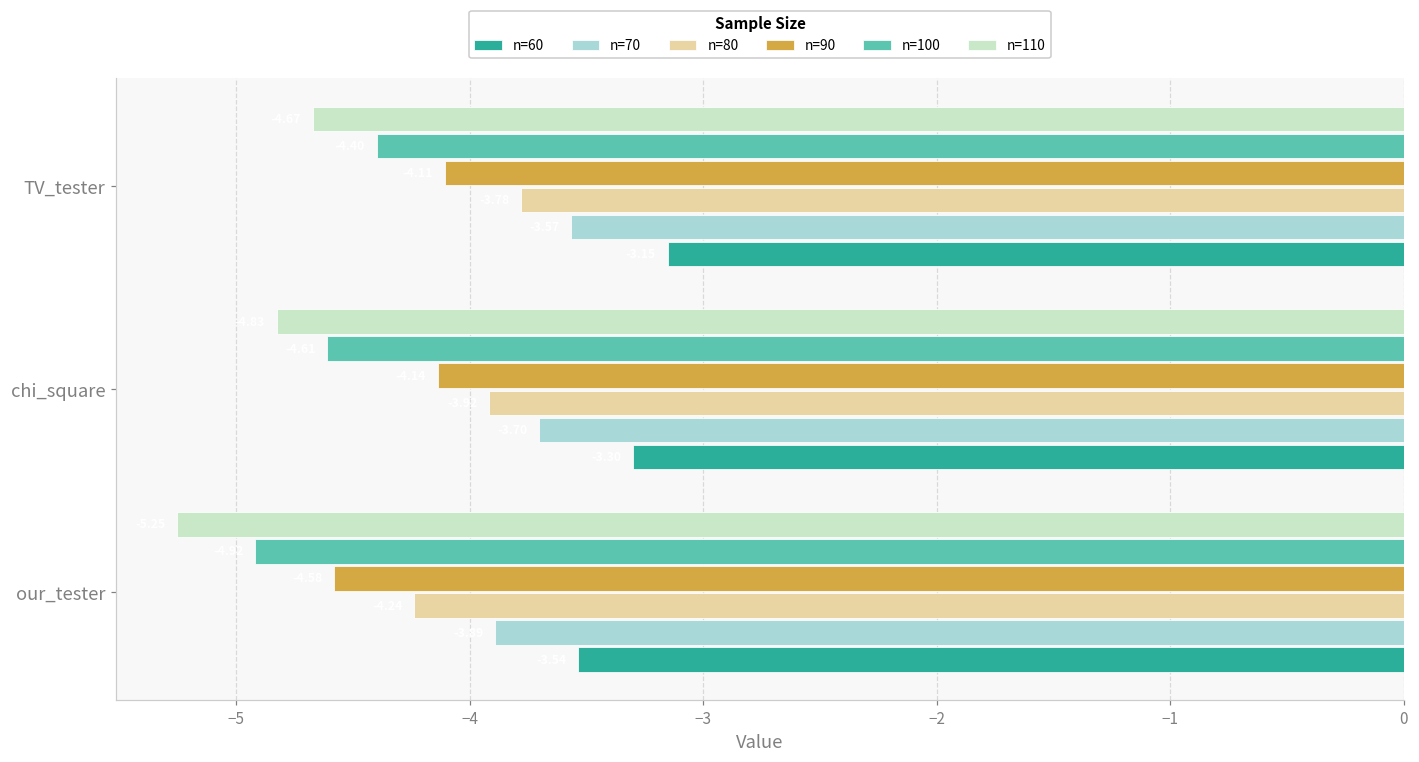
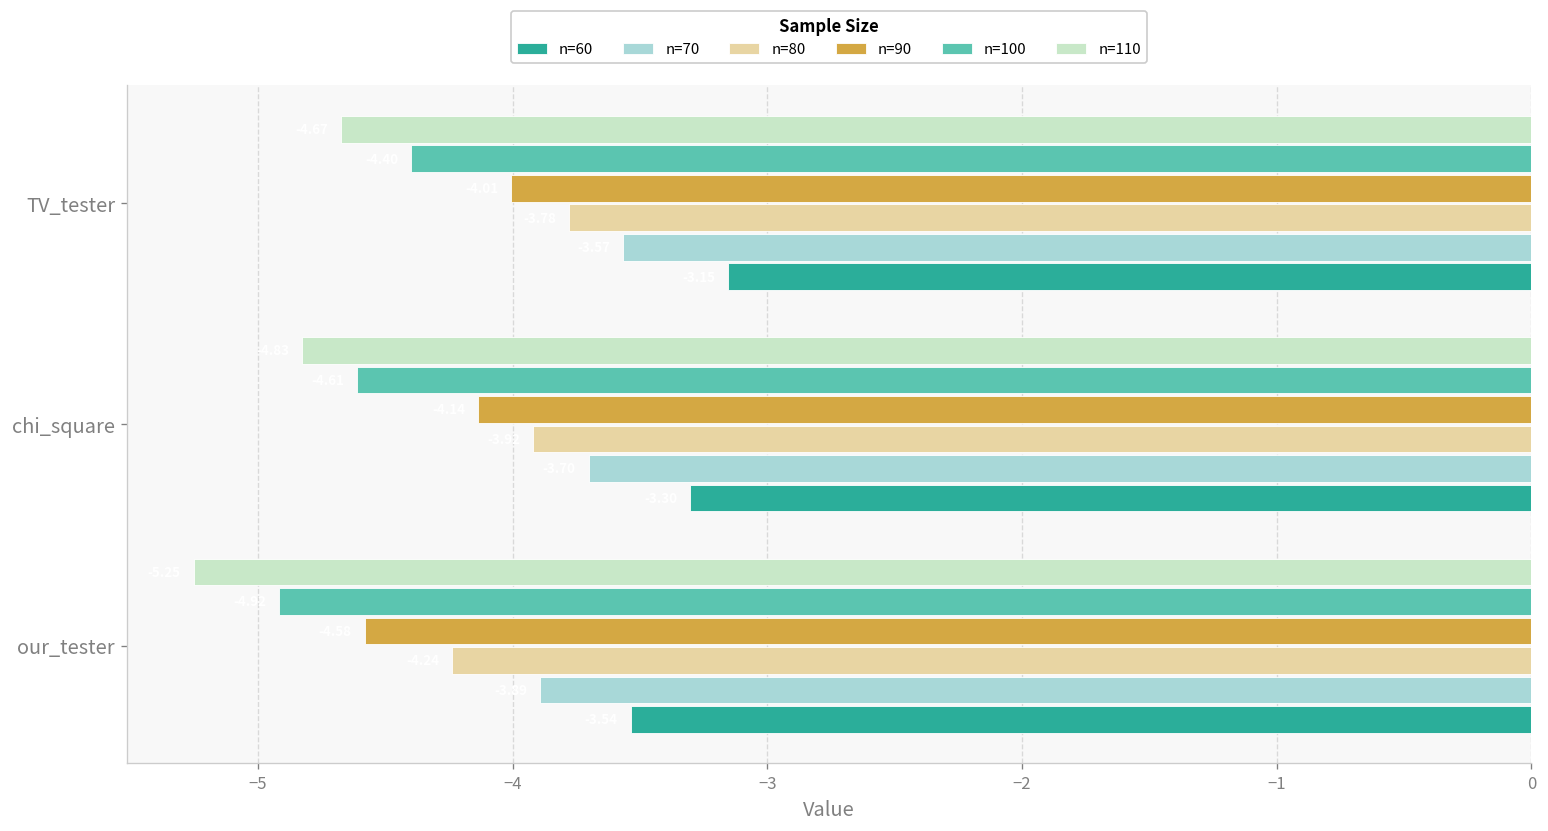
  {
    "n=90": {
-     "TV_tester": -4.11,
+     "TV_tester": -4.01,
      "chi_square": -4.14,
      "our_tester": -4.58
    }
  }
